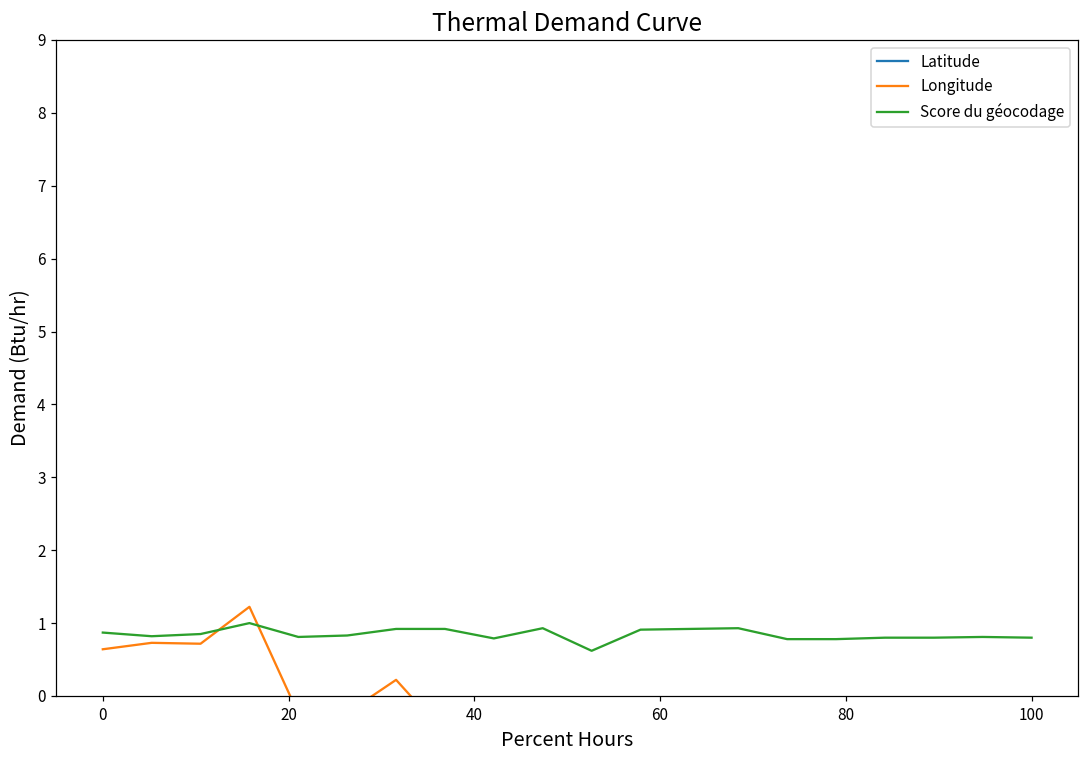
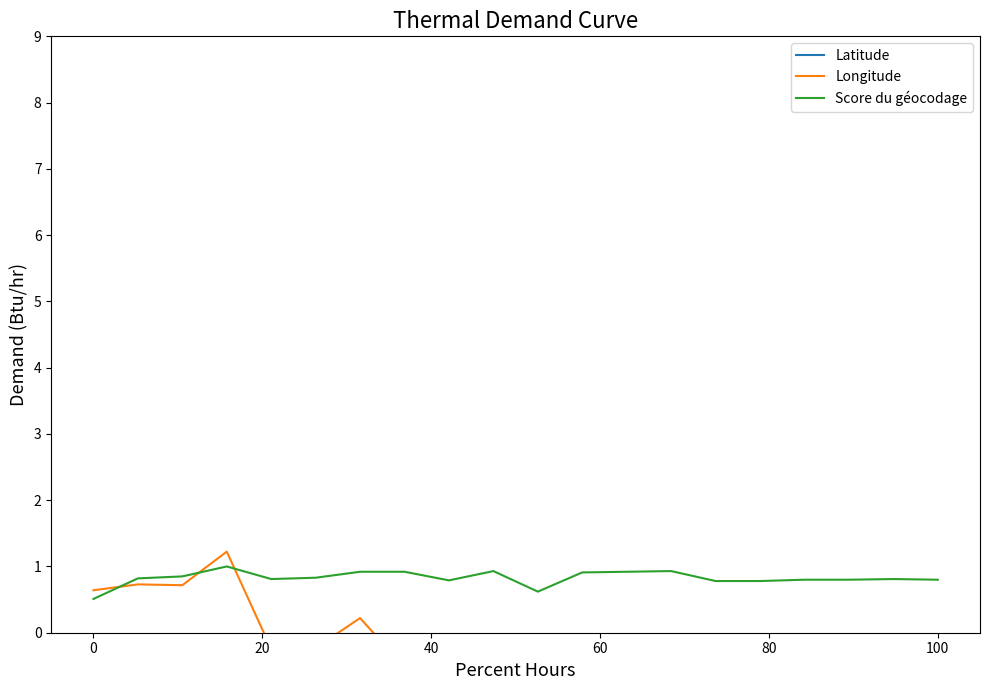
  {
    "Longitude": {
      "0": 0.6
    },
    "Score du géocodage": {
-     "0": 0.9,
+     "0": 0.5,
      "100": 0.8
    }
  }
